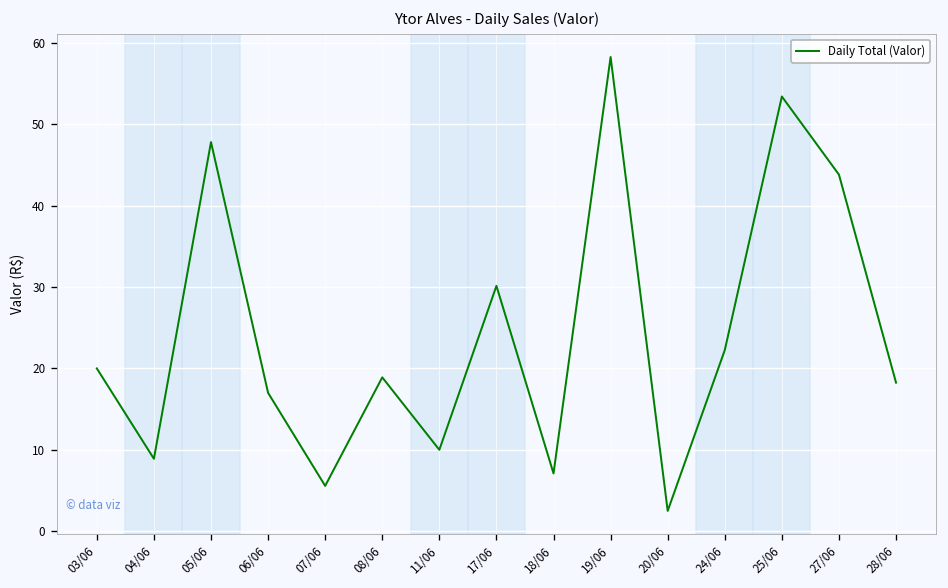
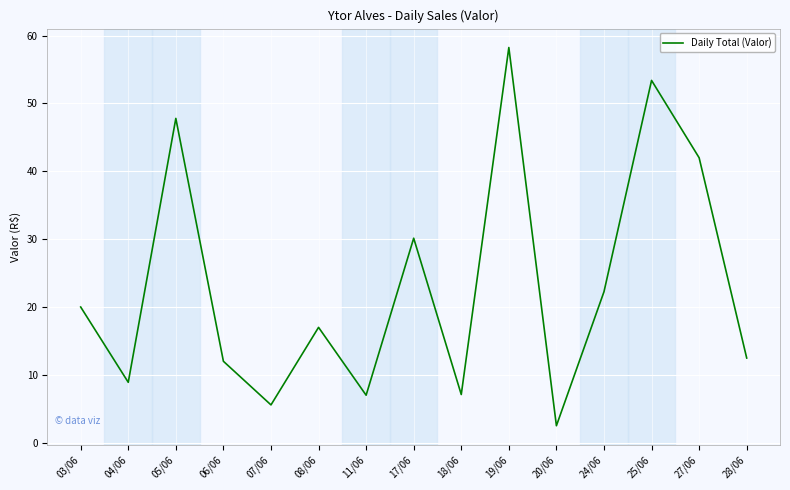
  {
    "03/06": 20,
    "04/06": 9,
    "05/06": 48,
-   "06/06": 17,
+   "06/06": 12,
    "07/06": 6,
-   "08/06": 19,
-   "11/06": 10,
+   "08/06": 17,
+   "11/06": 7,
    "17/06": 30,
    "18/06": 7,
    "19/06": 58,
    "20/06": 3,
    "24/06": 22,
    "25/06": 53,
-   "27/06": 44,
-   "28/06": 18
+   "27/06": 42,
+   "28/06": 12
  }
